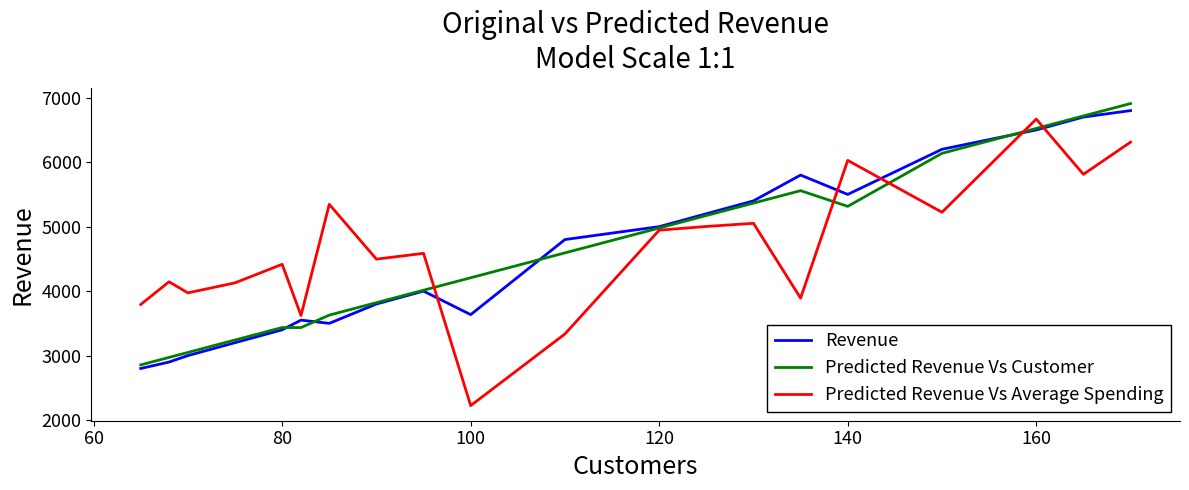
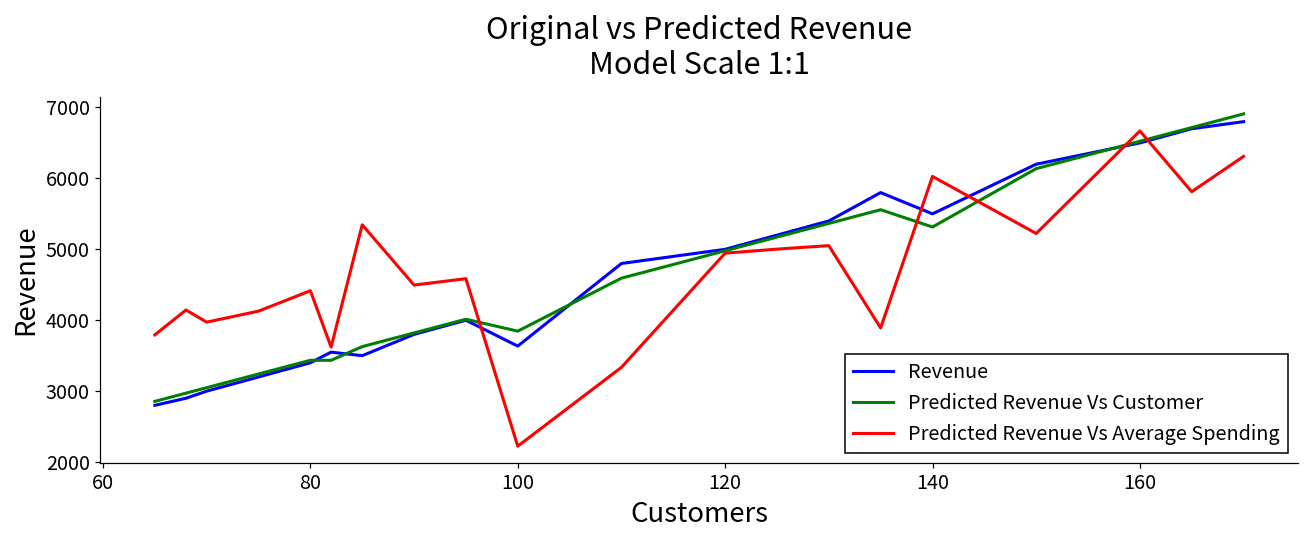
  {
    "Revenue": {
      "100": 3600,
      "140": 5500
    },
    "Predicted Revenue Vs Customer": {
-     "100": 4200,
+     "100": 3800,
      "140": 5300
    },
    "Predicted Revenue Vs Average Spending": {
      "80": 4400,
      "100": 2200,
      "140": 6000,
      "160": 6700
    }
  }
